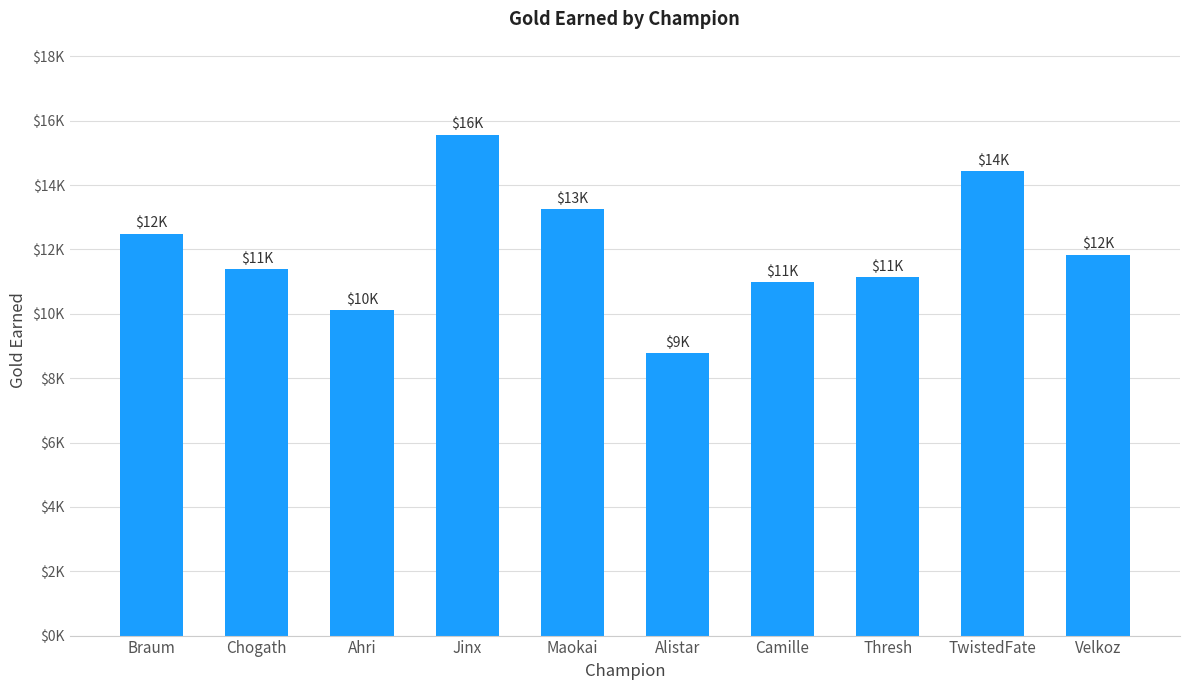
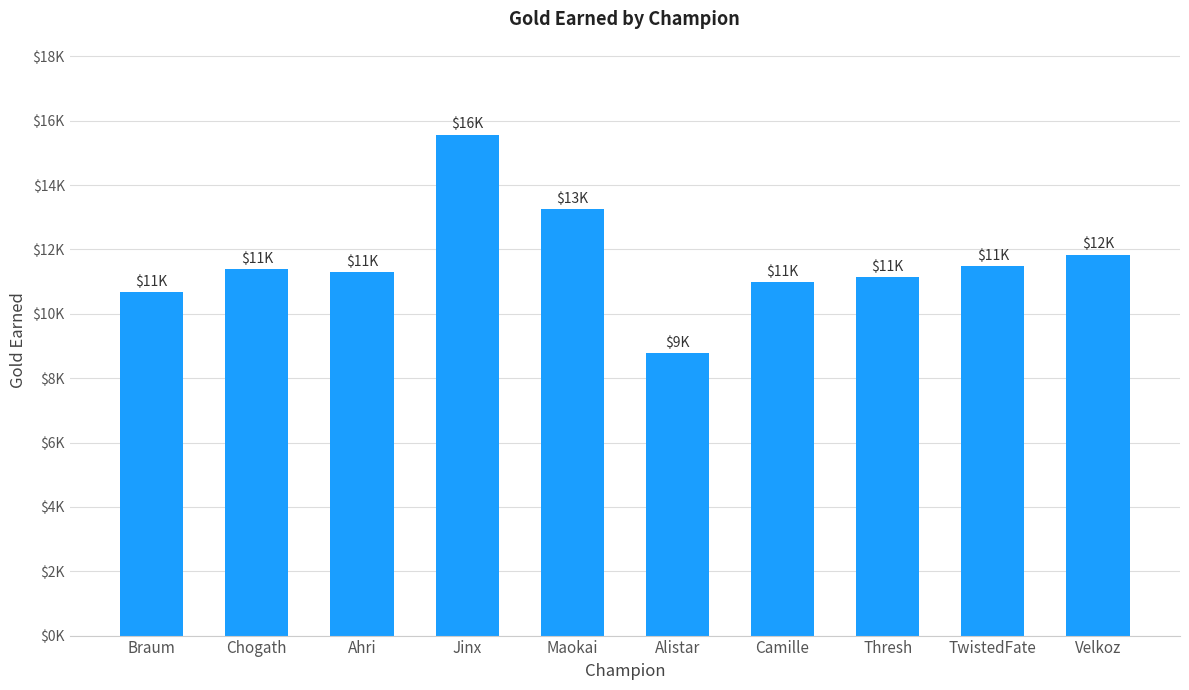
  {
-   "Braum": "$12K",
+   "Braum": "$11K",
    "Chogath": "$11K",
-   "Ahri": "$10K",
+   "Ahri": "$11K",
    "Jinx": "$16K",
    "Maokai": "$13K",
    "Alistar": "$9K",
    "Camille": "$11K",
    "Thresh": "$11K",
-   "TwistedFate": "$14K",
+   "TwistedFate": "$11K",
    "Velkoz": "$12K"
  }
